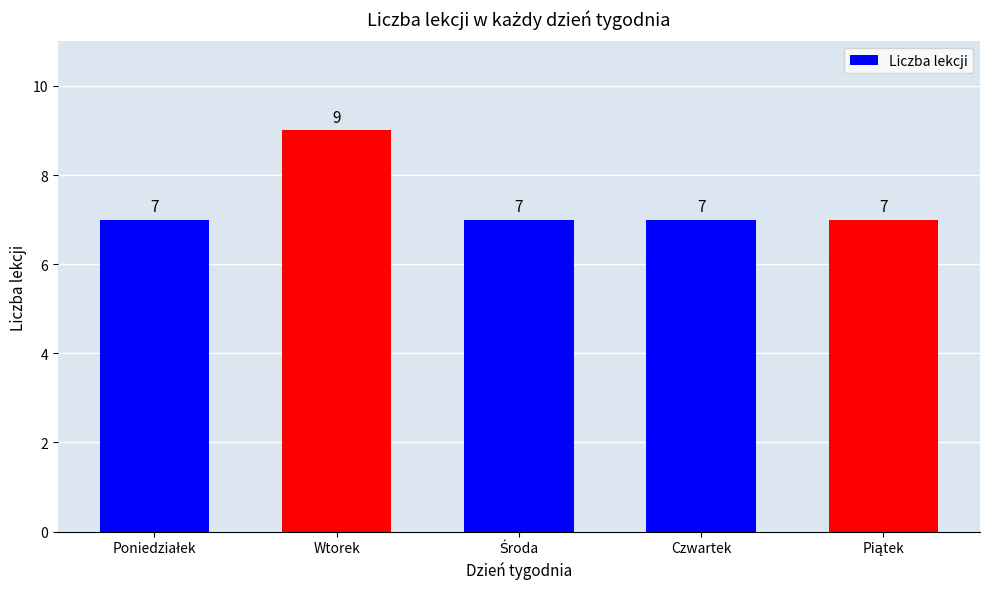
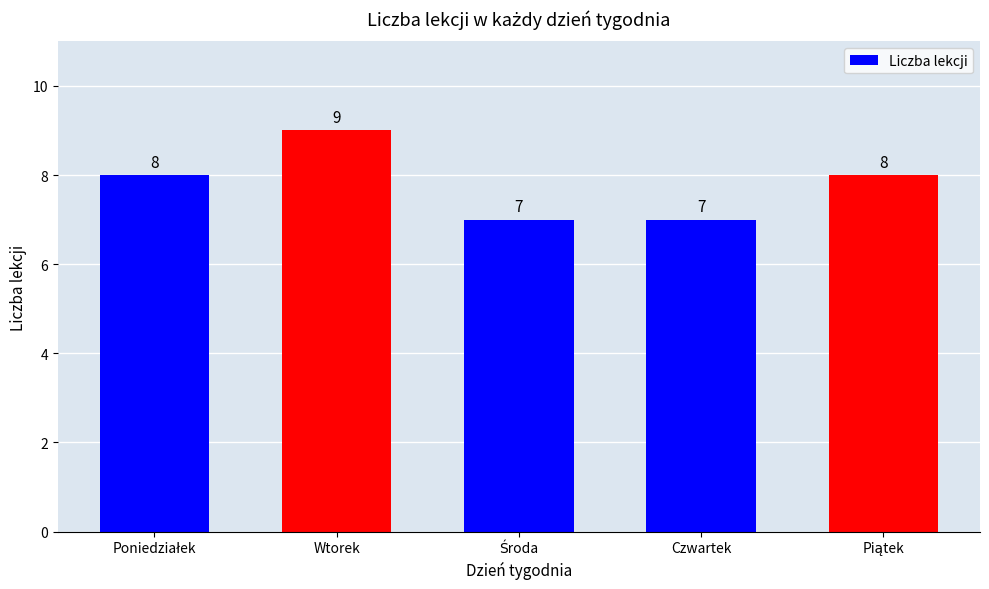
  {
-   "Poniedziałek": 7,
+   "Poniedziałek": 8,
    "Wtorek": 9,
    "Środa": 7,
    "Czwartek": 7,
-   "Piątek": 7
+   "Piątek": 8
  }
